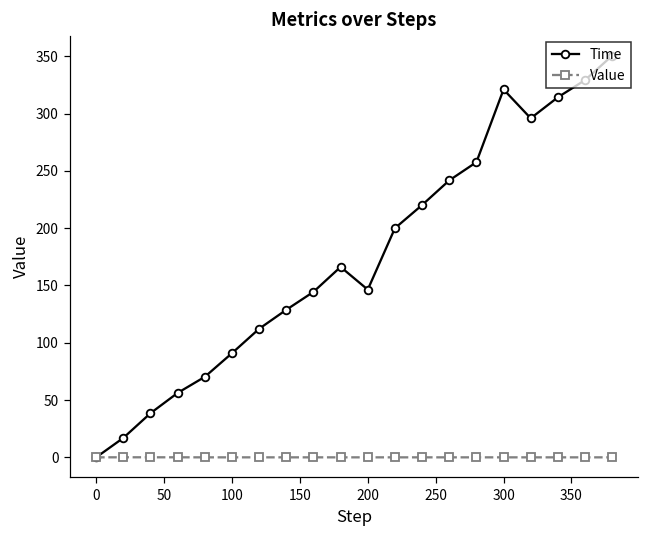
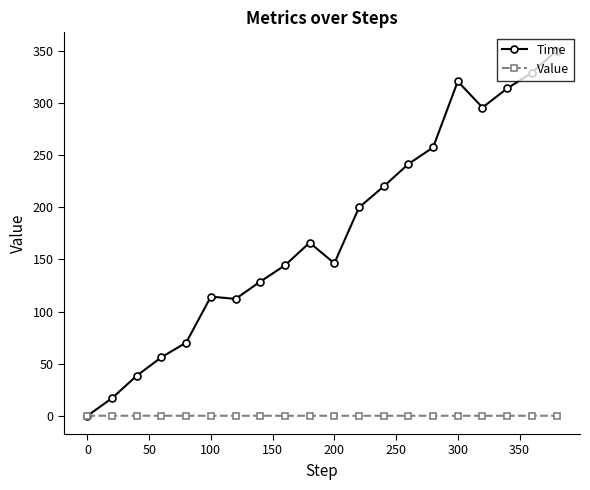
  {
    "Time": {
-     "100": 91,
+     "100": 114,
      "200": 146,
      "300": 321
    },
    "Value": {
      "100": 0,
      "200": 0,
      "300": 0
    }
  }
